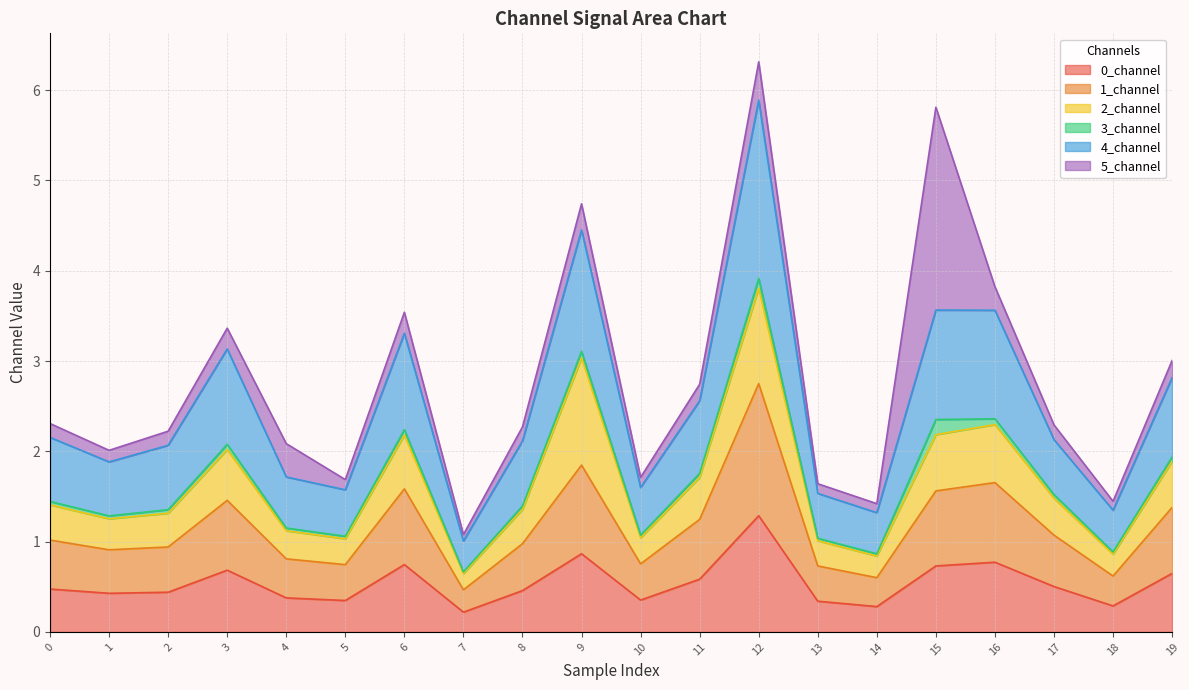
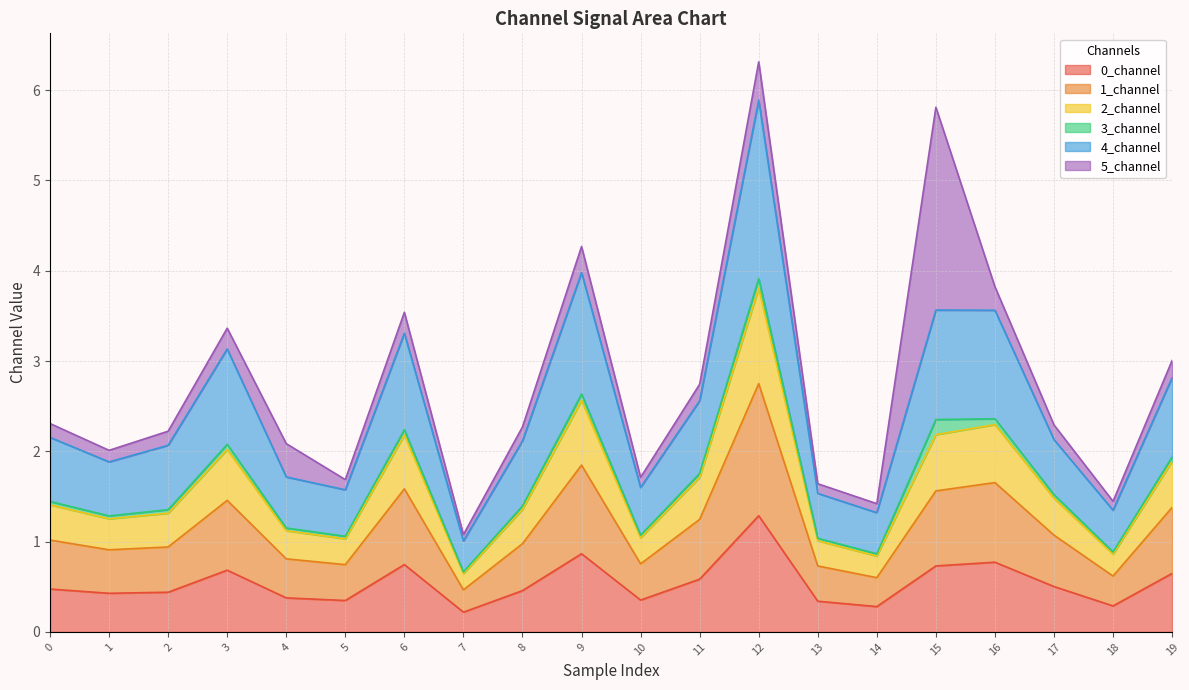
  {
    "2_channel": {
      "0": 0.4,
      "1": 0.3,
      "2": 0.4,
      "3": 0.6,
      "4": 0.3,
      "5": 0.3,
      "6": 0.6,
      "8": 0.4,
-     "9": 1.2,
+     "9": 0.7,
      "11": 0.5,
      "12": 1.1,
      "15": 0.6,
      "16": 0.6,
      "17": 0.4,
      "19": 0.5
    },
    "3_channel": {
      "0": 0.0,
      "1": 0.0,
      "2": 0.0,
      "3": 0.1,
      "4": 0.0,
      "5": 0.0,
      "6": 0.1,
      "8": 0.0,
      "9": 0.1,
      "11": 0.0,
      "12": 0.1,
      "15": 0.2,
      "16": 0.1,
      "17": 0.0,
      "19": 0.0
    },
    "4_channel": {
      "0": 0.7,
      "1": 0.6,
      "2": 0.7,
      "3": 1.1,
      "4": 0.6,
      "5": 0.5,
      "6": 1.1,
      "7": 0.3,
      "8": 0.7,
      "9": 1.3,
      "10": 0.5,
      "11": 0.8,
      "12": 2.0,
      "13": 0.5,
      "14": 0.5,
      "15": 1.2,
      "16": 1.2,
      "17": 0.6,
      "18": 0.5,
      "19": 0.9
    },
    "5_channel": {
      "0": 0.2,
      "1": 0.1,
      "2": 0.2,
      "3": 0.2,
      "4": 0.4,
      "5": 0.1,
      "6": 0.2,
      "7": 0.1,
      "8": 0.2,
      "9": 0.3,
      "10": 0.1,
      "11": 0.2,
      "12": 0.4,
      "13": 0.1,
      "14": 0.1,
      "15": 2.2,
      "16": 0.3,
      "17": 0.2,
      "18": 0.1,
      "19": 0.2
    }
  }
